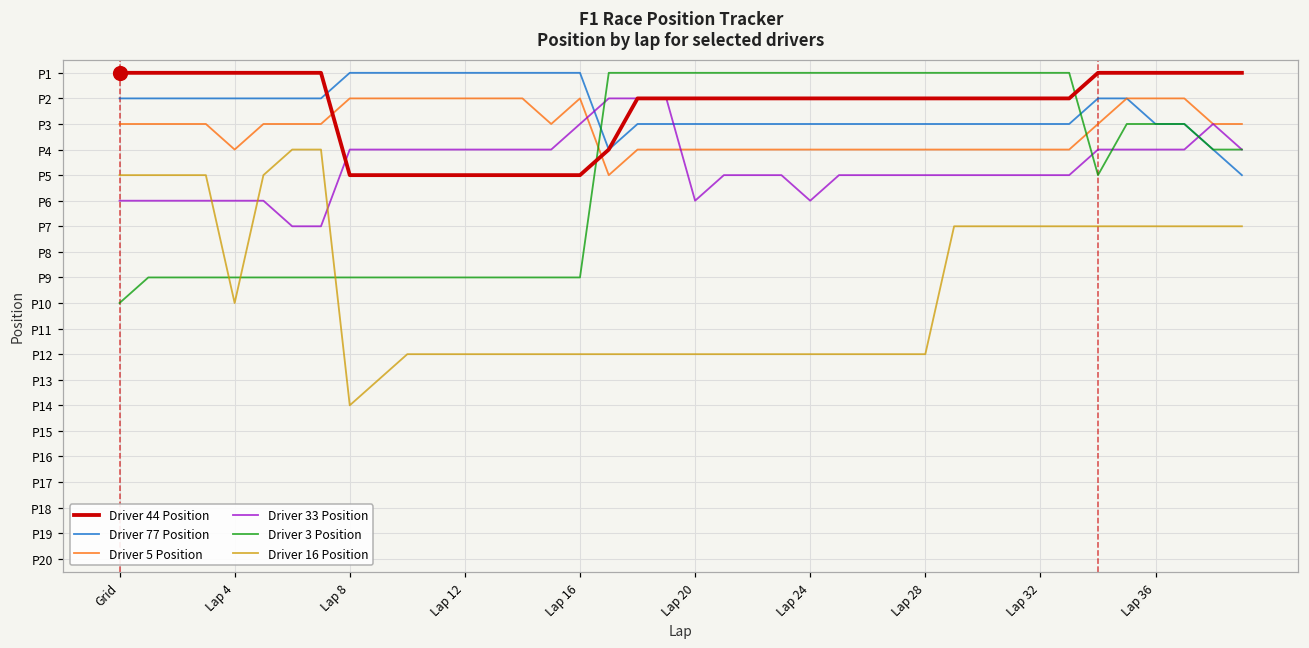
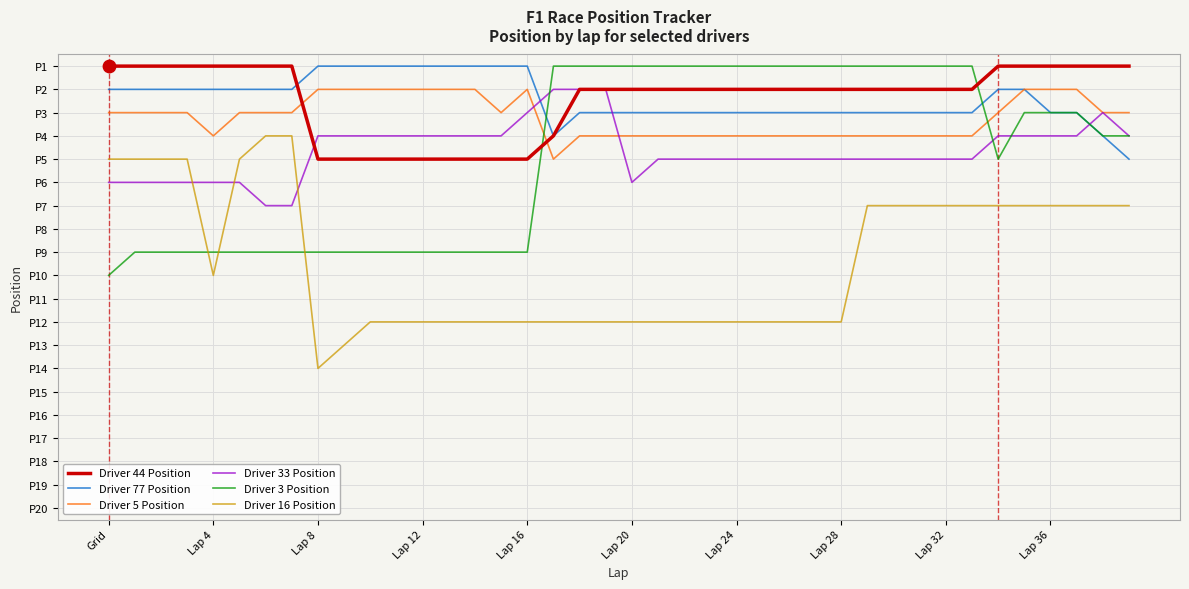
  {
    "Driver 77 Position": {
      "Grid": "P2",
      "Lap 4": "P2",
      "Lap 8": "P1",
      "Lap 12": "P1",
      "Lap 16": "P1",
      "Lap 20": "P3",
      "Lap 24": "P3",
      "Lap 28": "P3",
      "Lap 32": "P3"
    },
    "Driver 5 Position": {
      "Grid": "P3",
      "Lap 4": "P4",
      "Lap 8": "P2",
      "Lap 12": "P2",
      "Lap 16": "P2",
      "Lap 20": "P4",
      "Lap 24": "P4",
      "Lap 28": "P4",
      "Lap 32": "P4",
      "Lap 36": "P2"
    },
    "Driver 33 Position": {
      "Grid": "P6",
      "Lap 4": "P6",
      "Lap 8": "P4",
      "Lap 12": "P4",
      "Lap 16": "P3",
      "Lap 20": "P6",
-     "Lap 24": "P6",
+     "Lap 24": "P5",
      "Lap 28": "P5",
      "Lap 32": "P5",
      "Lap 36": "P4"
    },
    "Driver 3 Position": {
      "Grid": "P10",
      "Lap 4": "P9",
      "Lap 8": "P9",
      "Lap 12": "P9",
      "Lap 16": "P9",
      "Lap 20": "P1",
      "Lap 24": "P1",
      "Lap 28": "P1",
      "Lap 32": "P1"
    },
    "Driver 16 Position": {
      "Grid": "P5",
      "Lap 4": "P10",
      "Lap 8": "P14",
      "Lap 12": "P12",
      "Lap 16": "P12",
      "Lap 20": "P12",
      "Lap 24": "P12",
      "Lap 28": "P12",
      "Lap 32": "P7",
      "Lap 36": "P7"
    }
  }
